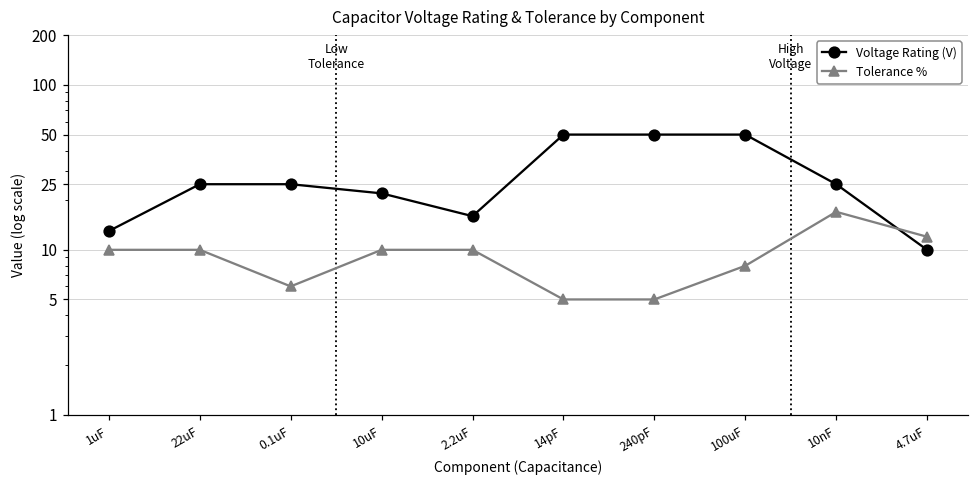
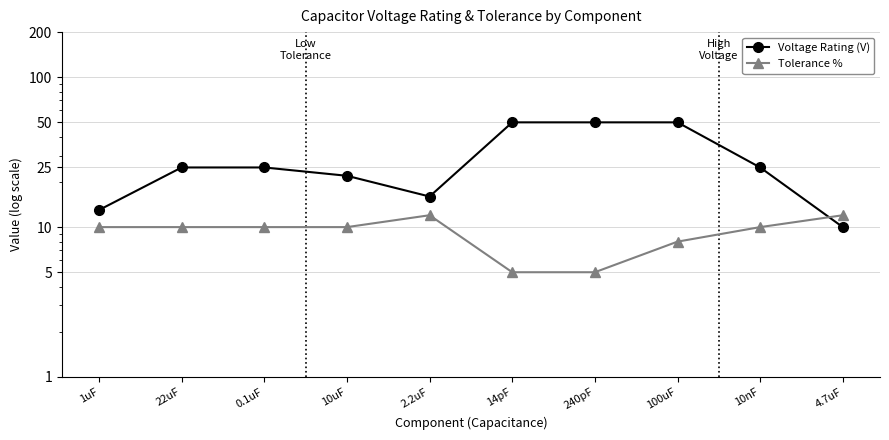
  {
    "Voltage Rating (V)": {
      "1uF": 13,
      "22uF": 25,
      "0.1uF": 25,
      "10uF": 22,
      "2.2uF": 16,
      "14pF": 50,
      "240pF": 50,
      "100uF": 50,
      "10nF": 25,
      "4.7uF": 10
    },
    "Tolerance %": {
      "1uF": 10,
      "22uF": 10,
-     "0.1uF": 6,
+     "0.1uF": 10,
      "10uF": 10,
-     "2.2uF": 10,
+     "2.2uF": 12,
      "14pF": 5,
      "240pF": 5,
      "100uF": 8,
-     "10nF": 17,
+     "10nF": 10,
      "4.7uF": 12
    }
  }
